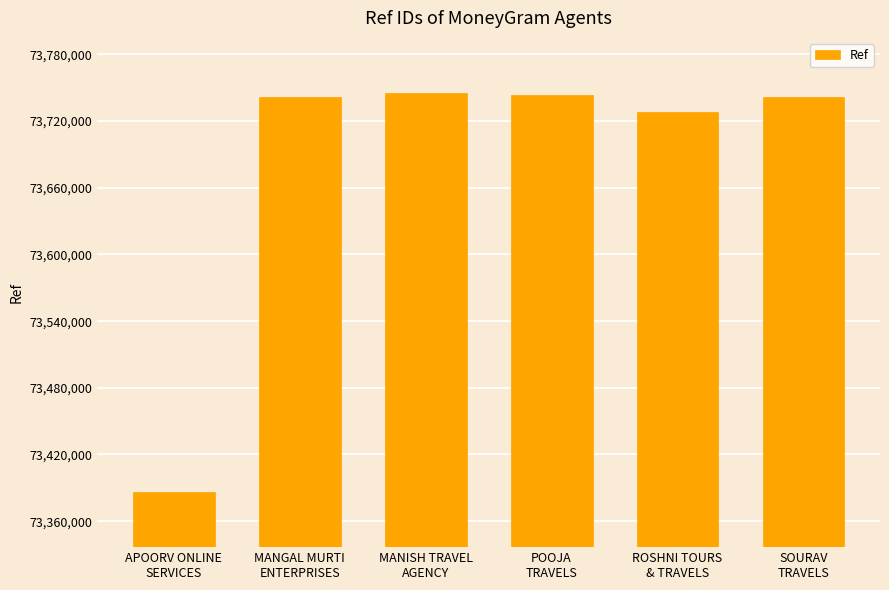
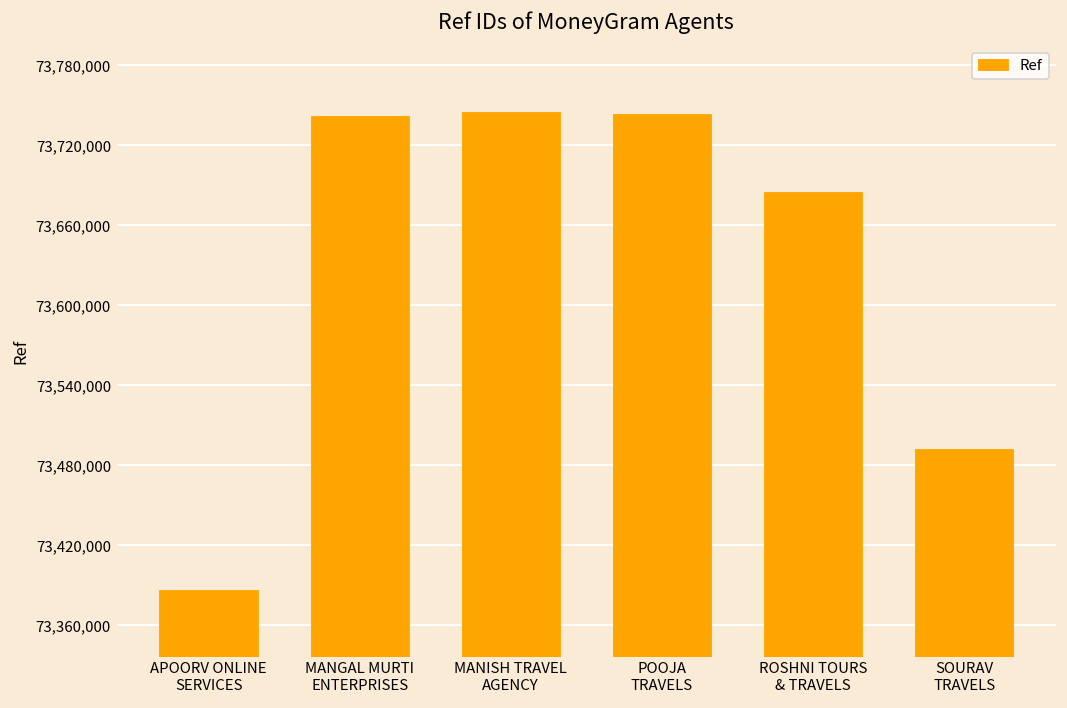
  {
    "APOORV ONLINE SERVICES": "73,387,000",
    "MANGAL MURTI ENTERPRISES": "73,742,000",
    "MANISH TRAVEL AGENCY": "73,745,000",
    "POOJA TRAVELS": "73,743,000",
-   "ROSHNI TOURS & TRAVELS": "73,728,000",
-   "SOURAV TRAVELS": "73,742,000"
+   "ROSHNI TOURS & TRAVELS": "73,685,000",
+   "SOURAV TRAVELS": "73,492,000"
  }
